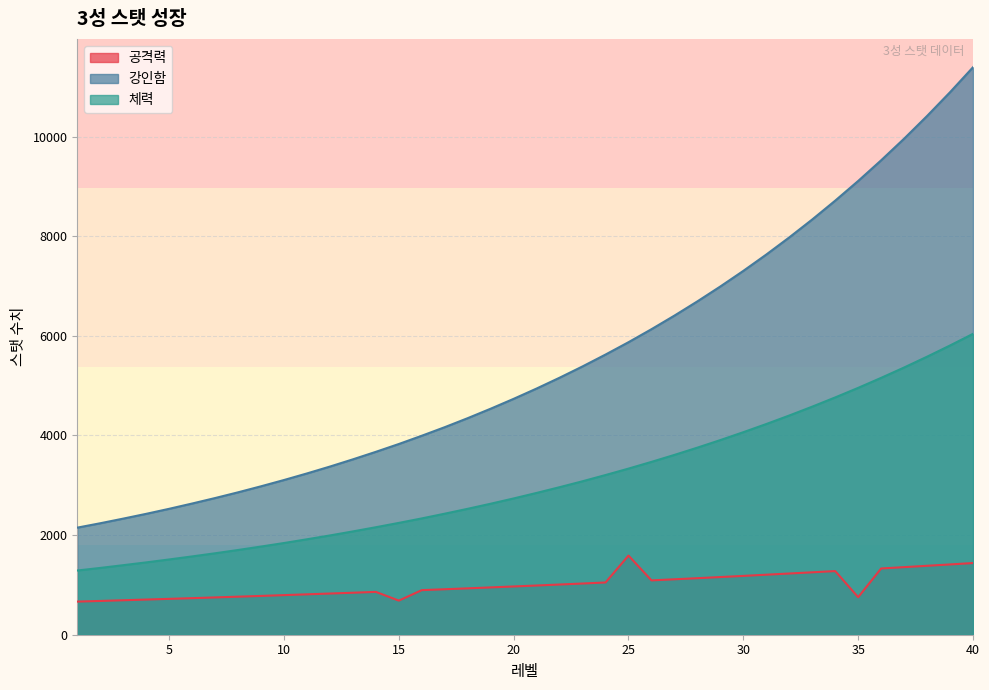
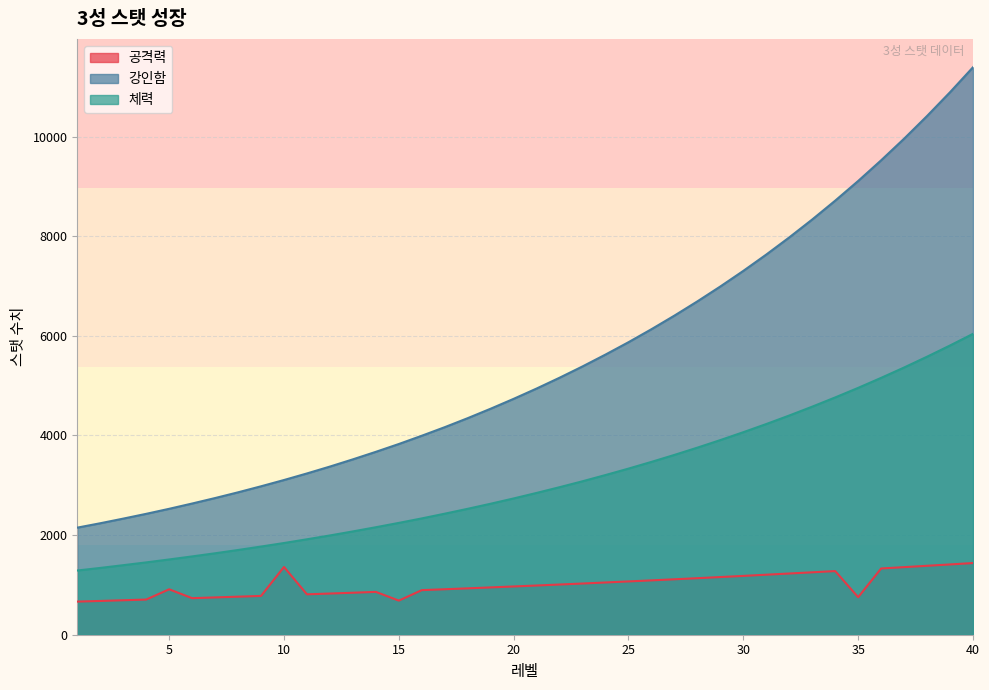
  {
    "공격력": {
-     "5": 700,
-     "10": 800,
+     "5": 900,
+     "10": 1400,
      "15": 700,
      "20": 1000,
-     "25": 1600,
+     "25": 1100,
      "30": 1200,
      "35": 800,
      "40": 1400
    }
  }
